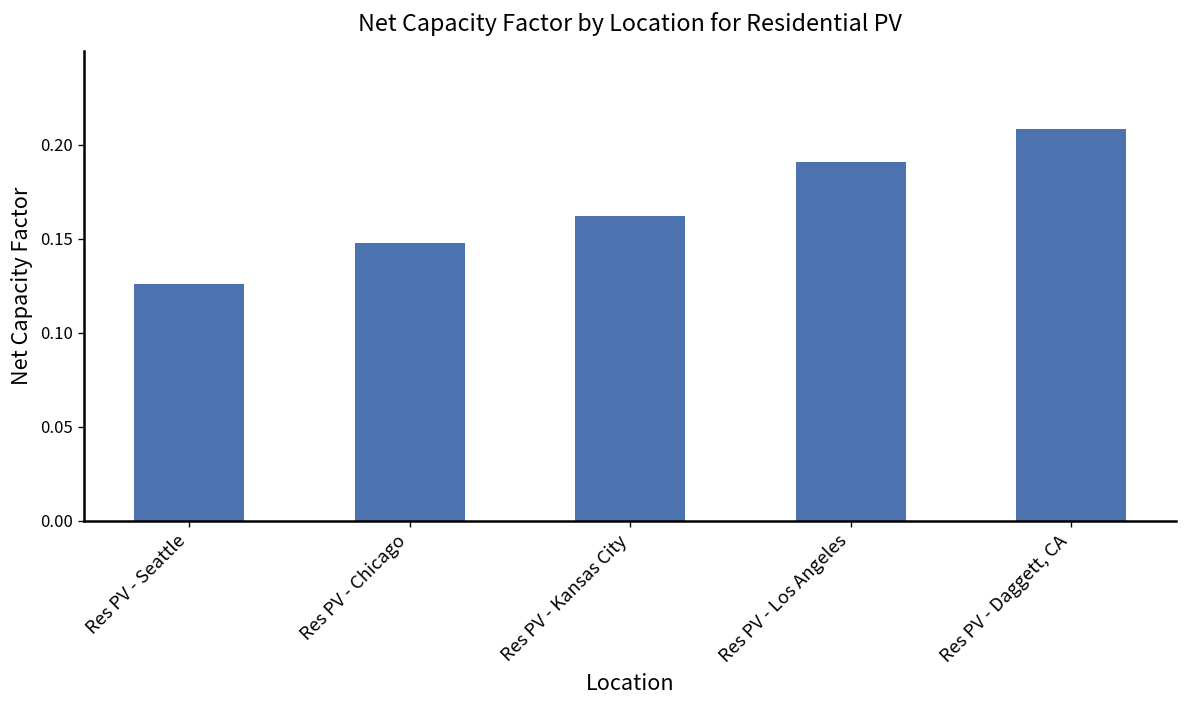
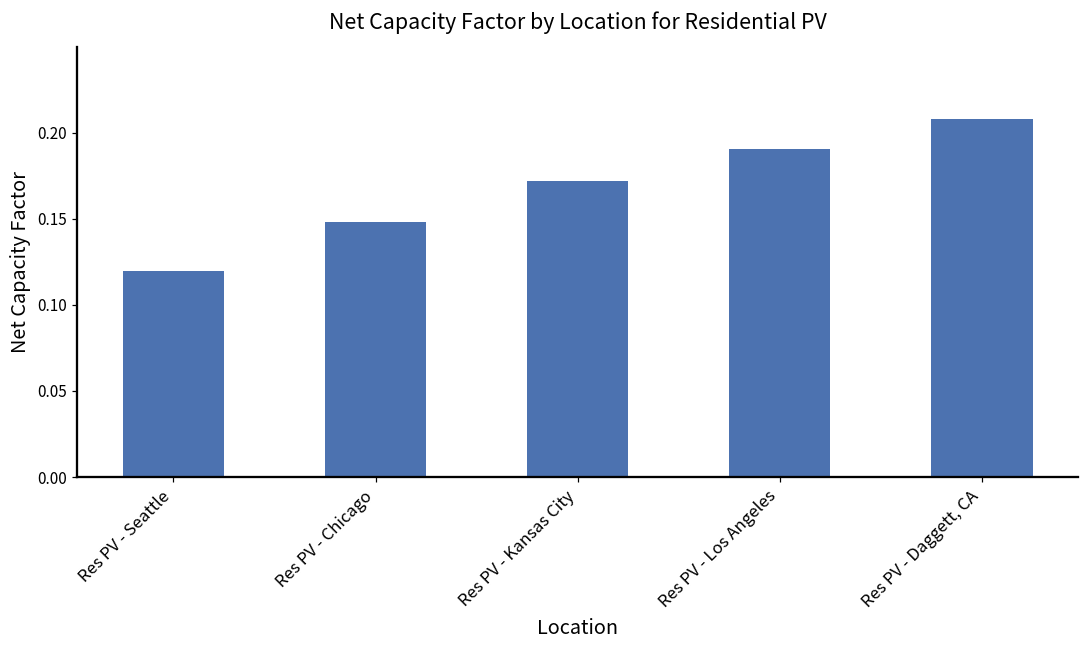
  {
-   "Res PV - Seattle": 0.126,
+   "Res PV - Seattle": 0.120,
    "Res PV - Chicago": 0.148,
-   "Res PV - Kansas City": 0.162,
+   "Res PV - Kansas City": 0.172,
    "Res PV - Los Angeles": 0.191,
    "Res PV - Daggett, CA": 0.208
  }
